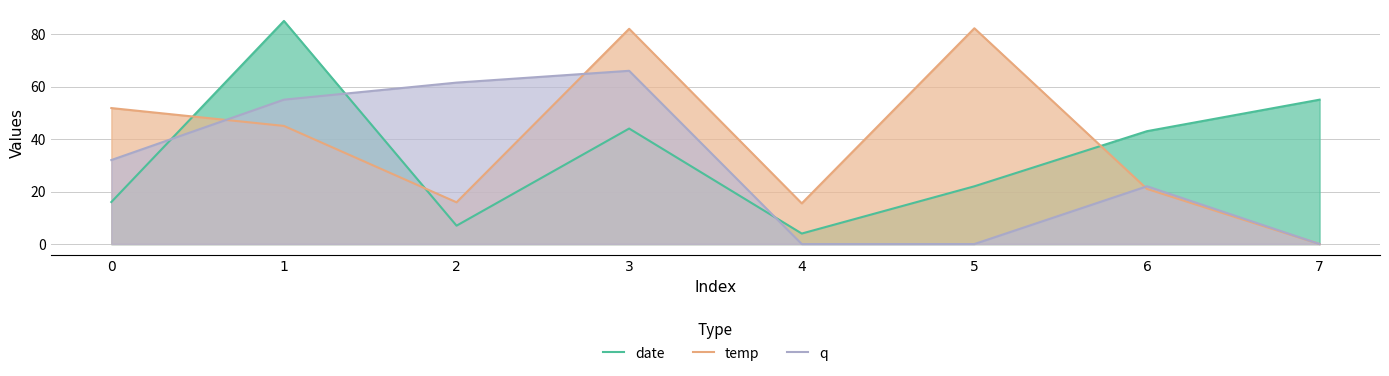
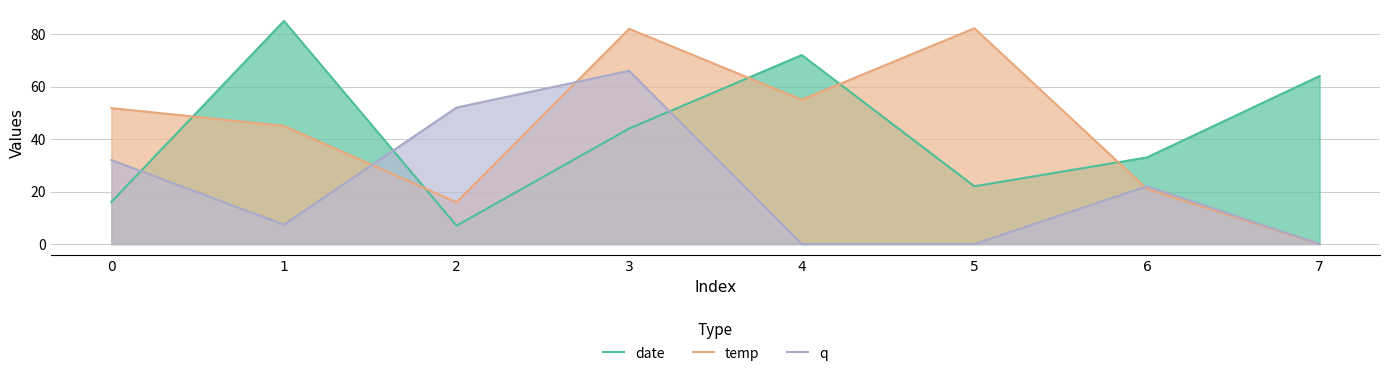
  {
    "date": {
      "0": 16,
      "1": 85,
      "2": 7,
      "3": 44,
-     "4": 4,
+     "4": 72,
      "5": 22,
-     "6": 43,
-     "7": 55
+     "6": 33,
+     "7": 64
    },
    "temp": {
      "0": 52,
      "1": 45,
      "2": 16,
      "3": 82,
-     "4": 16,
+     "4": 55,
      "5": 82,
      "6": 21
    },
    "q": {
      "0": 32,
-     "1": 55,
-     "2": 62,
+     "1": 7,
+     "2": 52,
      "3": 66,
      "4": 0,
      "5": 0,
      "6": 22
    }
  }
